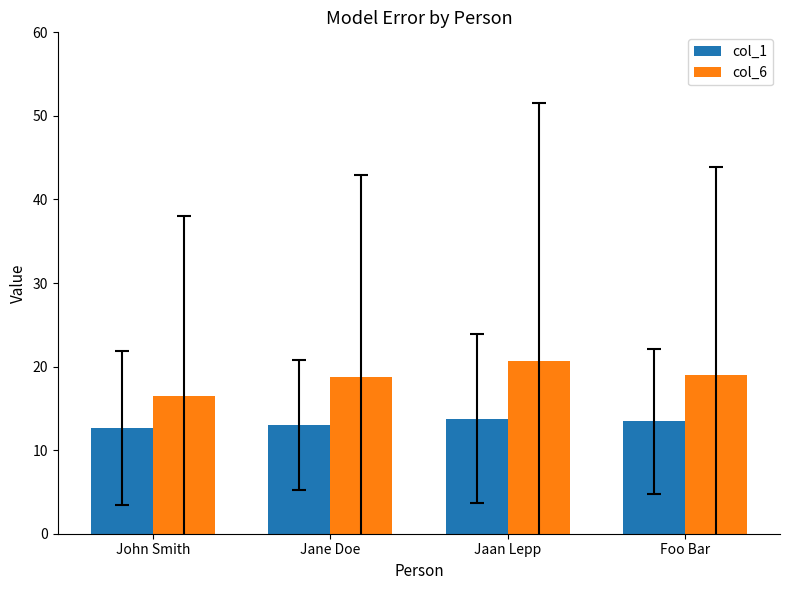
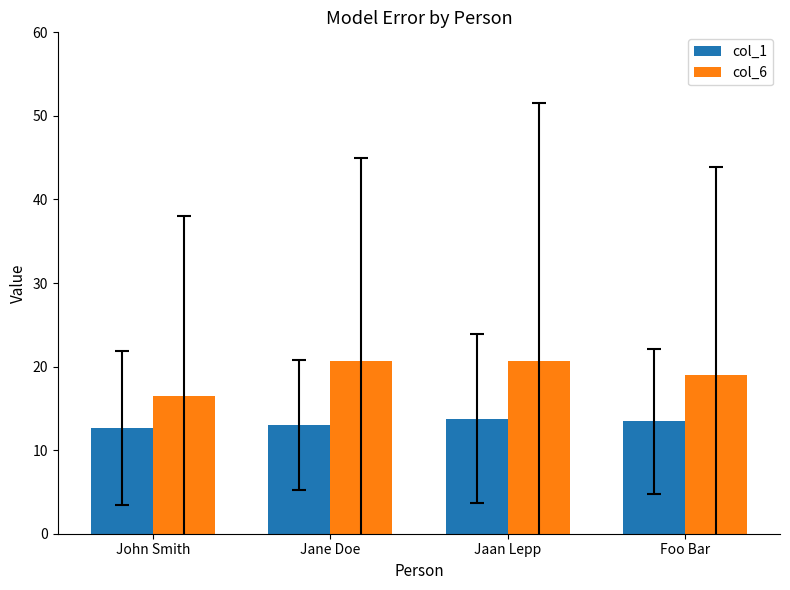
  {
    "col_6": {
      "John Smith": 16,
-     "Jane Doe": 19,
+     "Jane Doe": 21,
      "Jaan Lepp": 21,
      "Foo Bar": 19
    }
  }
